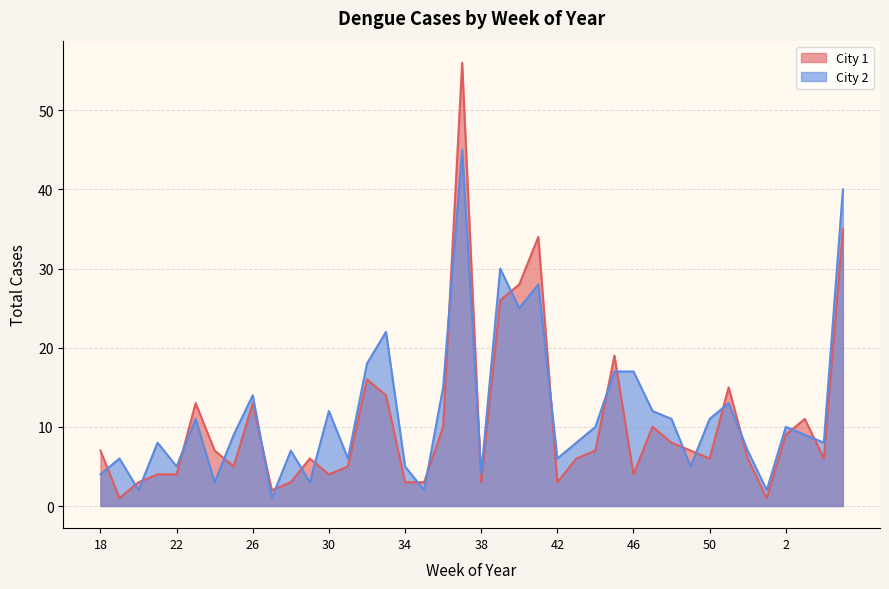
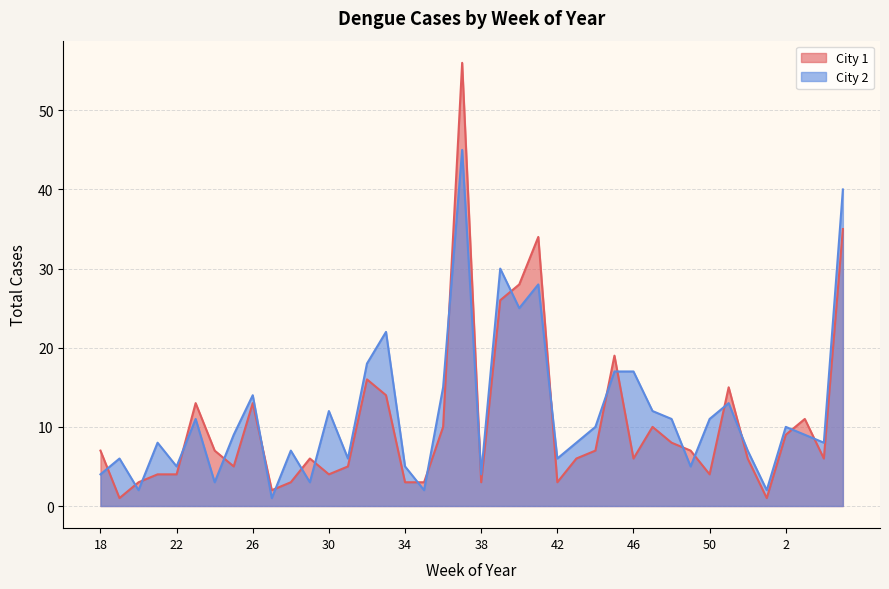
  {
    "City 1": {
      "42": 3,
-     "46": 4,
-     "50": 6
+     "46": 6,
+     "50": 4
    },
    "City 2": {
      "42": 6,
      "46": 17,
      "50": 11
    }
  }
